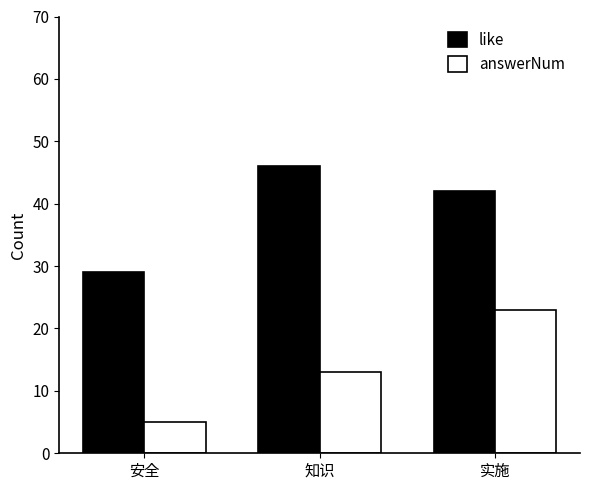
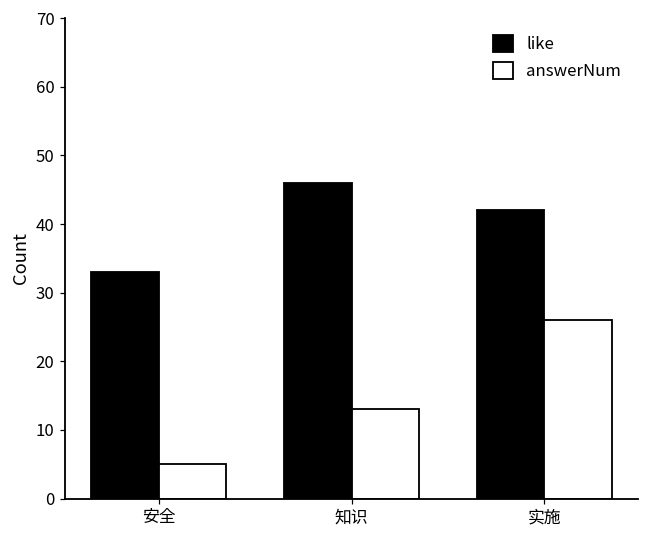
  {
    "like": {
-     "安全": 29,
+     "安全": 33,
      "知识": 46,
      "实施": 42
    },
    "answerNum": {
      "安全": 5,
      "知识": 13,
-     "实施": 23
+     "实施": 26
    }
  }
